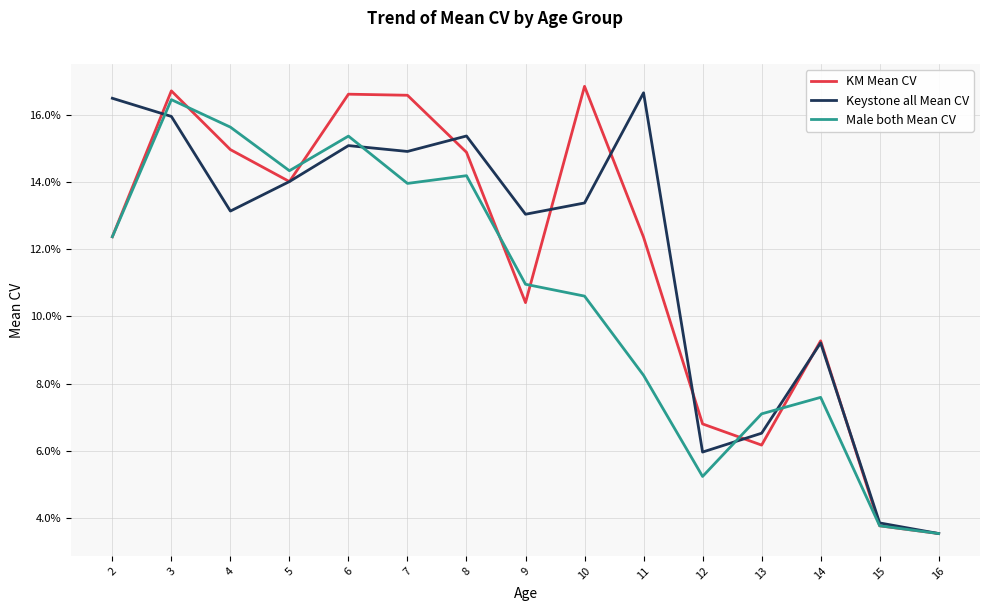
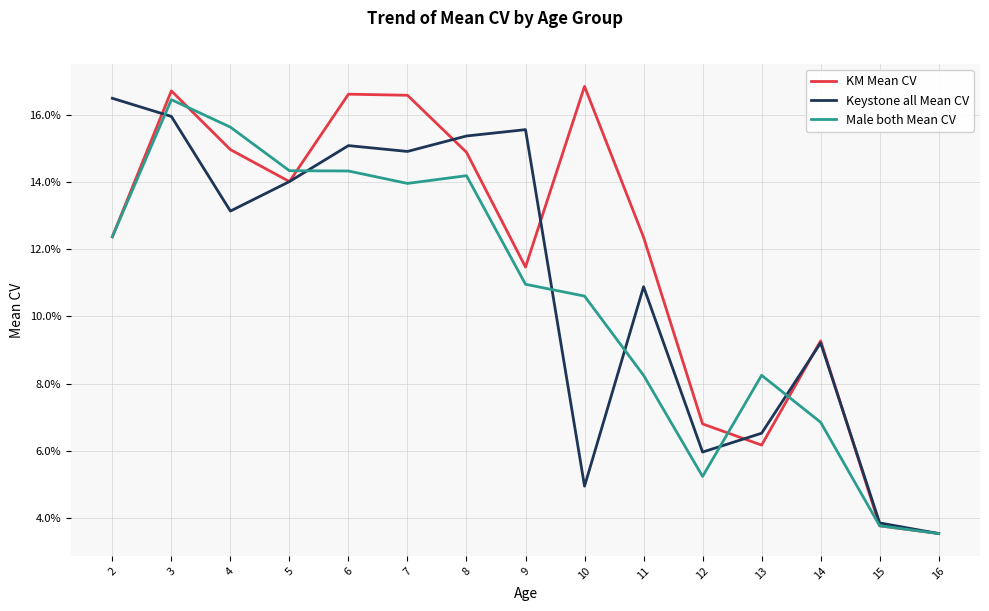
  {
    "KM Mean CV": {
      "3": "16.7%",
      "4": "15.0%",
      "6": "16.6%",
      "7": "16.6%",
      "8": "14.9%",
-     "9": "10.4%",
+     "9": "11.5%",
      "10": "16.9%",
      "11": "12.4%",
      "12": "6.8%",
      "13": "6.2%"
    },
    "Keystone all Mean CV": {
      "2": "16.5%",
      "3": "16.0%",
      "4": "13.1%",
      "6": "15.1%",
      "7": "14.9%",
      "8": "15.4%",
-     "9": "13.0%",
-     "10": "13.4%",
-     "11": "16.7%",
+     "9": "15.6%",
+     "10": "4.9%",
+     "11": "10.9%",
      "12": "6.0%",
      "13": "6.5%",
      "15": "3.9%"
    },
    "Male both Mean CV": {
      "3": "16.5%",
      "4": "15.6%",
      "5": "14.3%",
-     "6": "15.4%",
+     "6": "14.3%",
      "7": "14.0%",
      "8": "14.2%",
      "9": "11.0%",
      "10": "10.6%",
      "11": "8.2%",
      "12": "5.2%",
-     "13": "7.1%",
-     "14": "7.6%"
+     "13": "8.2%",
+     "14": "6.8%"
    }
  }
